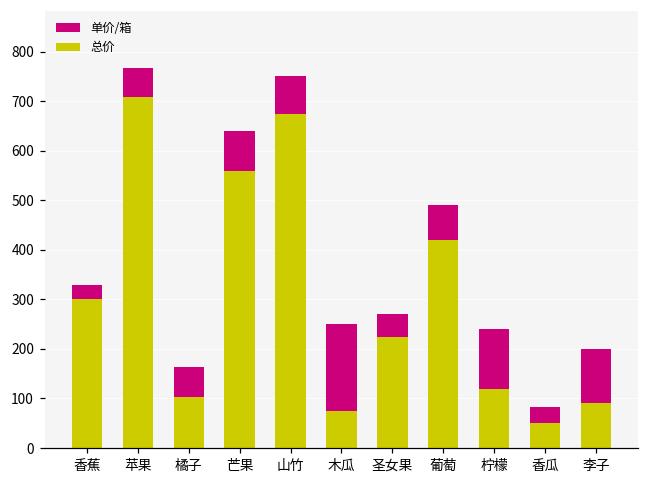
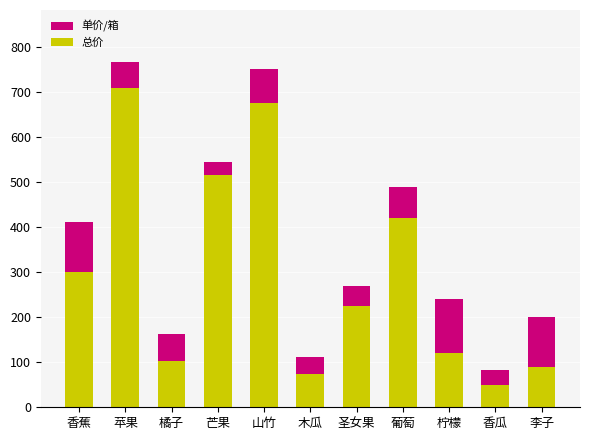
  {
    "总价": {
      "香蕉": 300,
      "苹果": 710,
      "橘子": 100,
-     "芒果": 560,
+     "芒果": 520,
      "山竹": 680,
      "木瓜": 70,
      "圣女果": 230,
      "葡萄": 420,
      "柠檬": 120,
      "香瓜": 50,
      "李子": 90
    },
    "单价/箱": {
-     "香蕉": 30,
+     "香蕉": 110,
      "苹果": 60,
      "橘子": 60,
-     "芒果": 80,
+     "芒果": 30,
      "山竹": 80,
-     "木瓜": 180,
+     "木瓜": 40,
      "圣女果": 50,
      "葡萄": 70,
      "柠檬": 120,
      "香瓜": 30,
      "李子": 110
    }
  }
